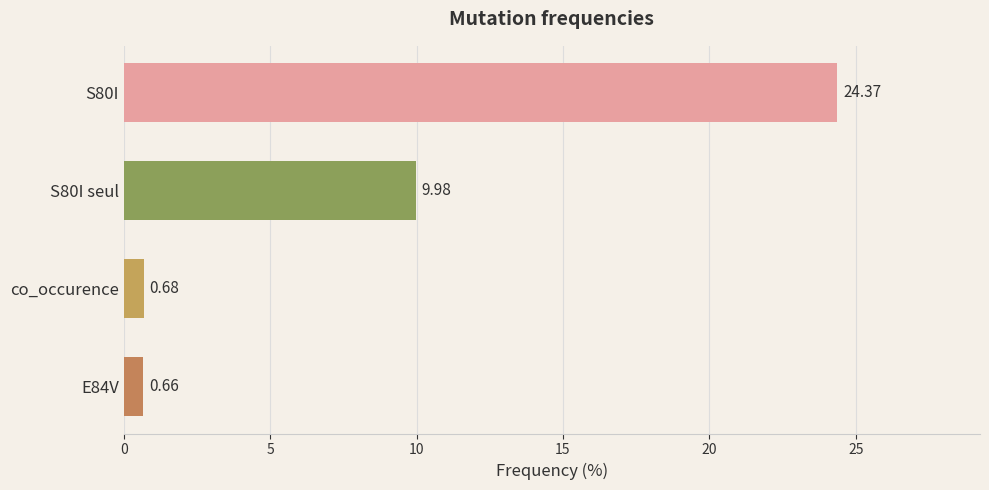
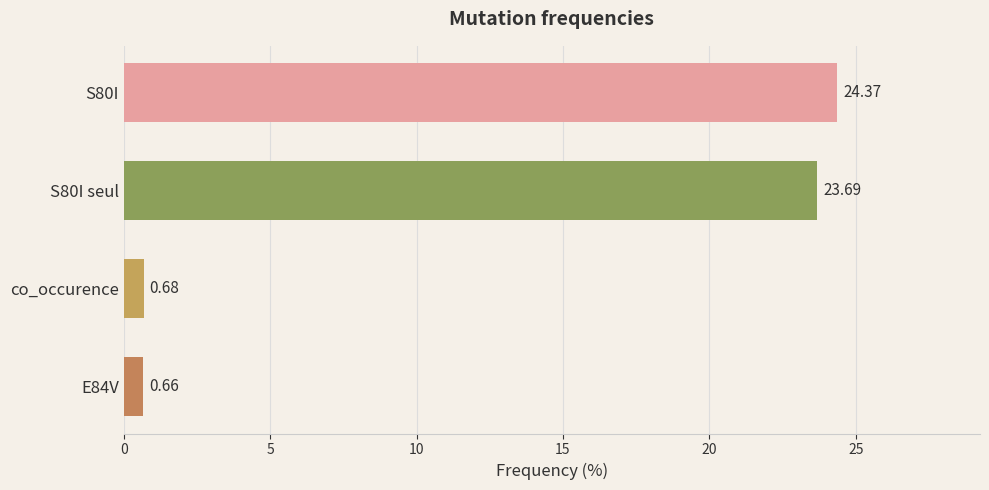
  {
    "S80I": 24.37,
-   "S80I seul": 9.98,
+   "S80I seul": 23.69,
    "co_occurence": 0.68,
    "E84V": 0.66
  }
